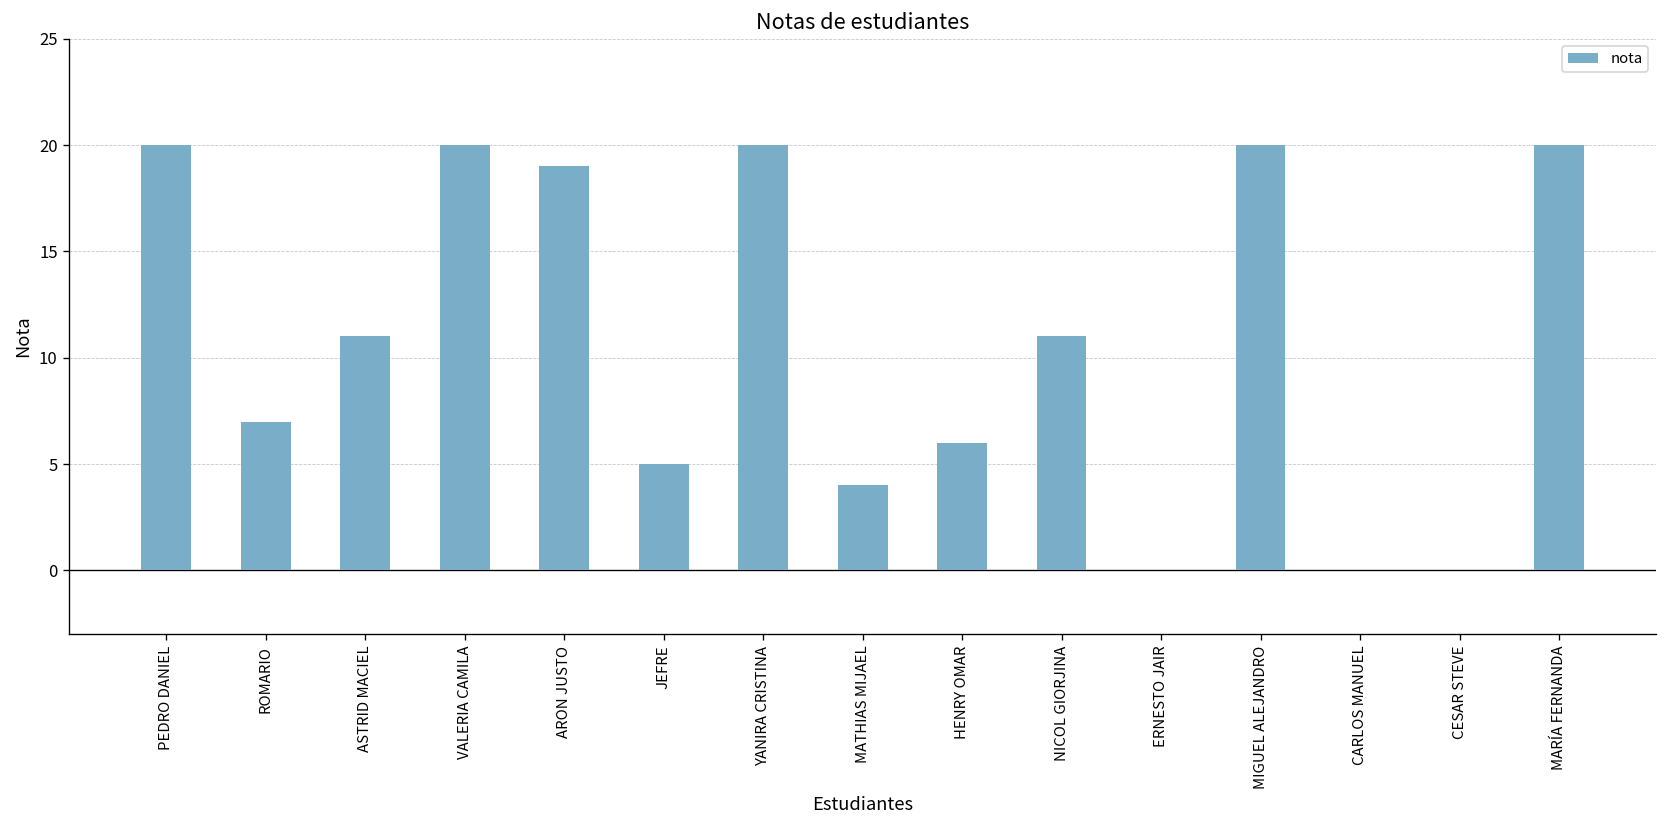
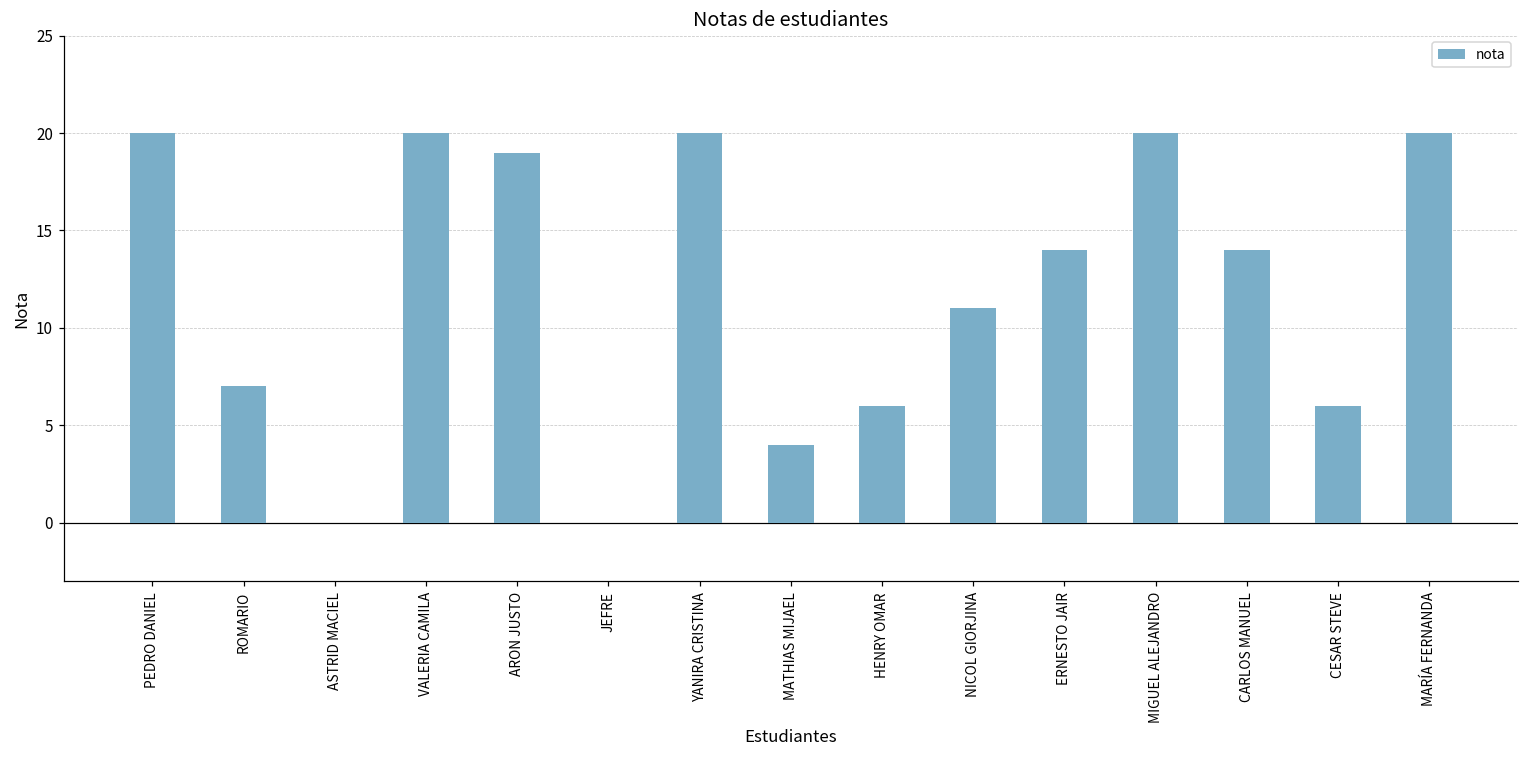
  {
    "PEDRO DANIEL": 20,
    "ROMARIO": 7,
-   "ASTRID MACIEL": 11,
+   "ASTRID MACIEL": 0,
    "VALERIA CAMILA": 20,
    "ARON JUSTO": 19,
-   "JEFRE": 5,
+   "JEFRE": 0,
    "YANIRA CRISTINA": 20,
    "MATHIAS MIJAEL": 4,
    "HENRY OMAR": 6,
    "NICOL GIORJINA": 11,
-   "ERNESTO JAIR": 0,
+   "ERNESTO JAIR": 14,
    "MIGUEL ALEJANDRO": 20,
-   "CARLOS MANUEL": 0,
-   "CESAR STEVE": 0,
+   "CARLOS MANUEL": 14,
+   "CESAR STEVE": 6,
    "MARÍA FERNANDA": 20
  }
